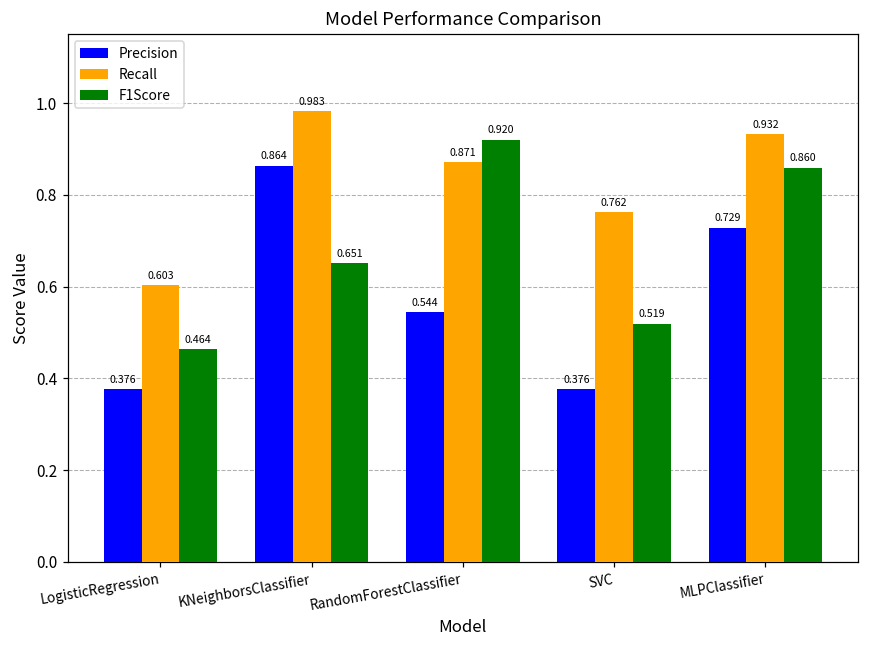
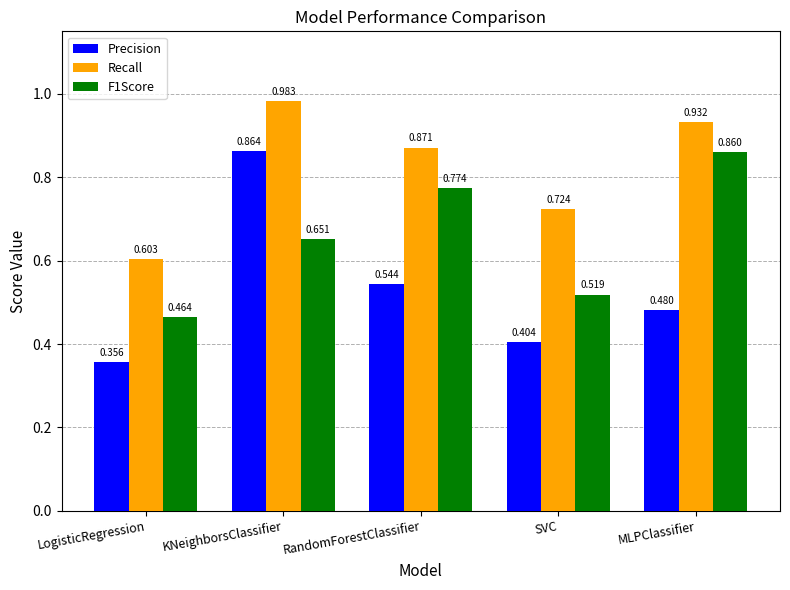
  {
    "Precision": {
-     "LogisticRegression": 0.376,
+     "LogisticRegression": 0.356,
      "KNeighborsClassifier": 0.864,
      "RandomForestClassifier": 0.544,
-     "SVC": 0.376,
-     "MLPClassifier": 0.729
+     "SVC": 0.404,
+     "MLPClassifier": 0.480
    },
    "Recall": {
      "LogisticRegression": 0.603,
      "KNeighborsClassifier": 0.983,
      "RandomForestClassifier": 0.871,
-     "SVC": 0.762,
+     "SVC": 0.724,
      "MLPClassifier": 0.932
    },
    "F1Score": {
      "LogisticRegression": 0.464,
      "KNeighborsClassifier": 0.651,
-     "RandomForestClassifier": 0.920,
+     "RandomForestClassifier": 0.774,
      "SVC": 0.519,
      "MLPClassifier": 0.860
    }
  }
